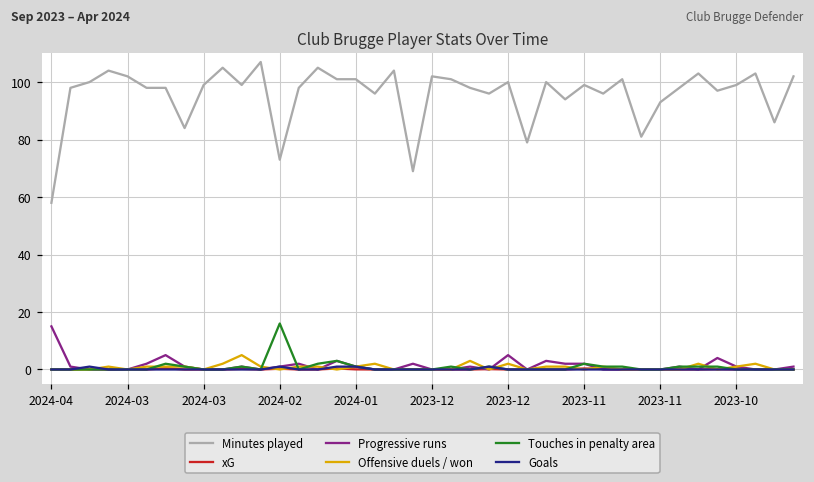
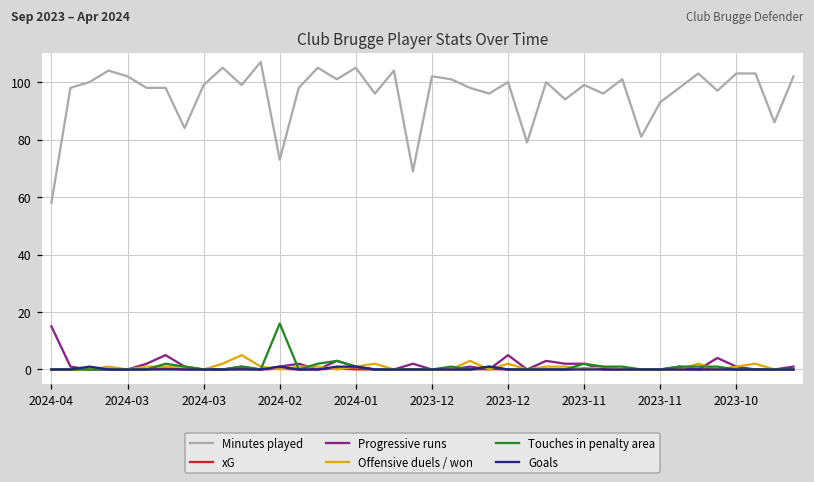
  {
    "Minutes played": {
      "2024-04": 58,
      "2024-02": 73,
-     "2024-01": 101,
-     "2023-10": 99
+     "2024-01": 105,
+     "2023-10": 103
    },
    "Progressive runs": {
      "2024-04": 15
    },
    "Touches in penalty area": {
      "2024-02": 16
    }
  }
